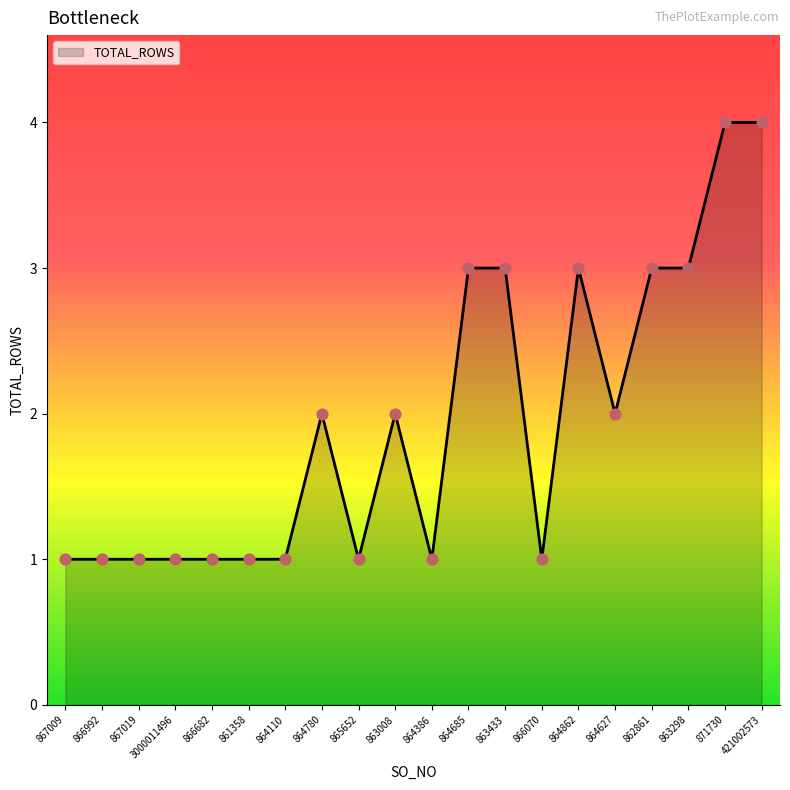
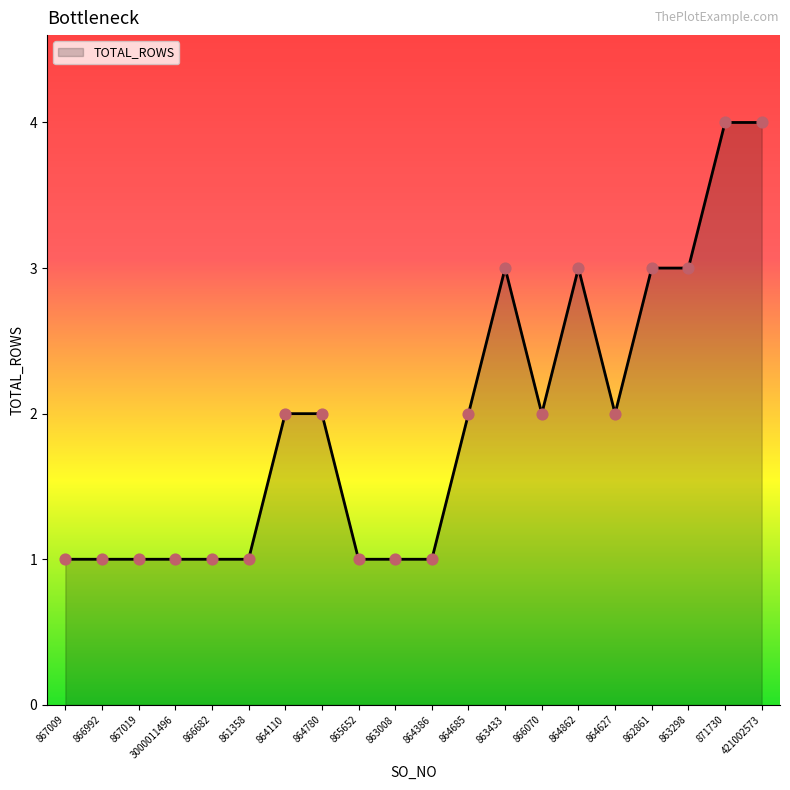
  {
    "867009": 1,
    "866992": 1,
    "867019": 1,
    "3000011496": 1,
    "866682": 1,
    "861358": 1,
-   "864110": 1,
+   "864110": 2,
    "864780": 2,
    "865652": 1,
-   "863008": 2,
+   "863008": 1,
    "864386": 1,
-   "864685": 3,
+   "864685": 2,
    "863433": 3,
-   "866070": 1,
+   "866070": 2,
    "864862": 3,
    "864627": 2,
    "862861": 3,
    "863298": 3,
    "871730": 4,
    "421002573": 4
  }
